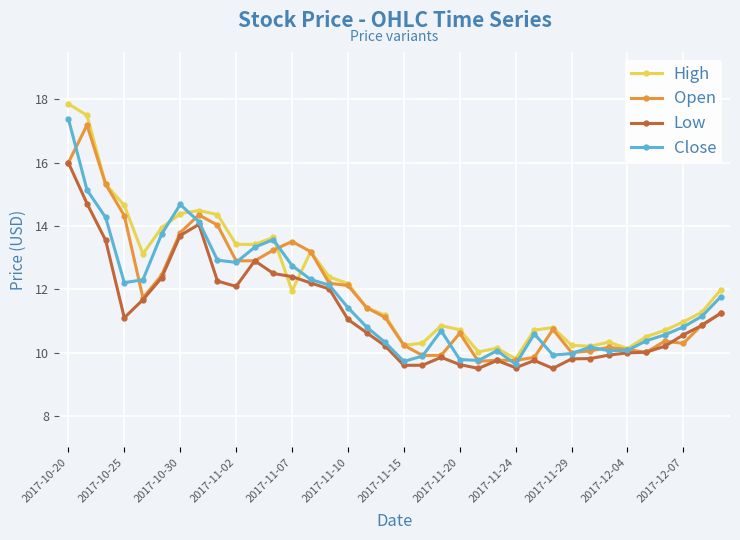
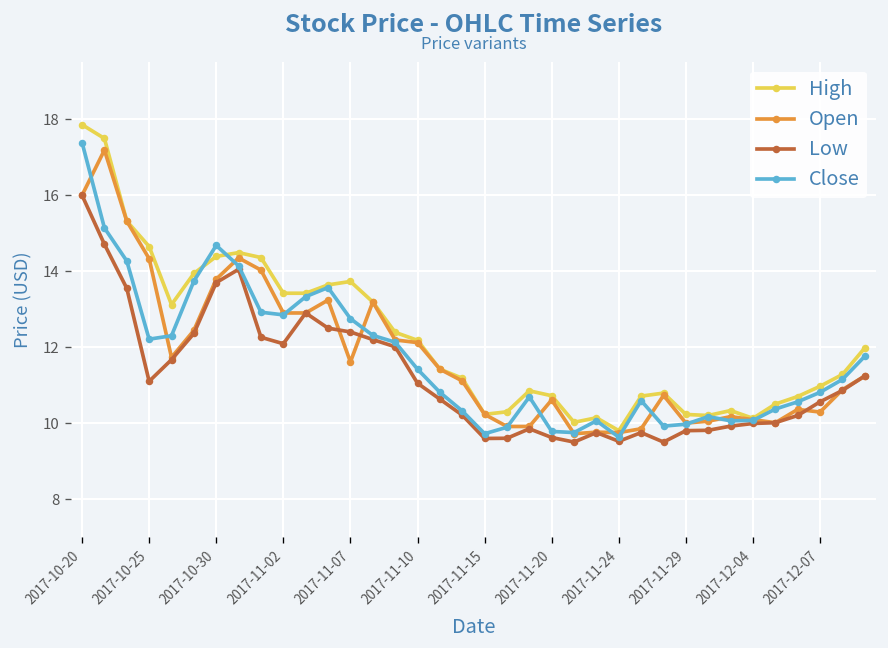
  {
    "High": {
      "2017-10-20": 17.9,
      "2017-10-25": 14.7,
      "2017-10-30": 14.4,
      "2017-11-02": 13.4,
-     "2017-11-07": 12.0,
+     "2017-11-07": 13.7,
      "2017-11-20": 10.7,
      "2017-11-29": 10.2,
      "2017-12-07": 11.0
    },
    "Open": {
      "2017-10-25": 14.3,
      "2017-10-30": 13.8,
-     "2017-11-07": 13.5,
+     "2017-11-07": 11.6,
      "2017-11-20": 10.6,
      "2017-12-07": 10.3
    },
    "Low": {
      "2017-10-25": 11.1,
      "2017-10-30": 13.7,
      "2017-11-02": 12.1,
      "2017-11-07": 12.4,
      "2017-11-10": 11.1,
      "2017-11-15": 9.6,
      "2017-11-20": 9.6,
      "2017-11-24": 9.5,
      "2017-11-29": 9.8,
      "2017-12-07": 10.6
    },
    "Close": {
      "2017-10-20": 17.4,
      "2017-10-25": 12.2,
      "2017-10-30": 14.7,
      "2017-11-07": 12.8,
      "2017-11-10": 11.4,
      "2017-11-15": 9.7,
      "2017-11-20": 9.8,
      "2017-11-24": 9.6,
      "2017-12-07": 10.8
    }
  }
